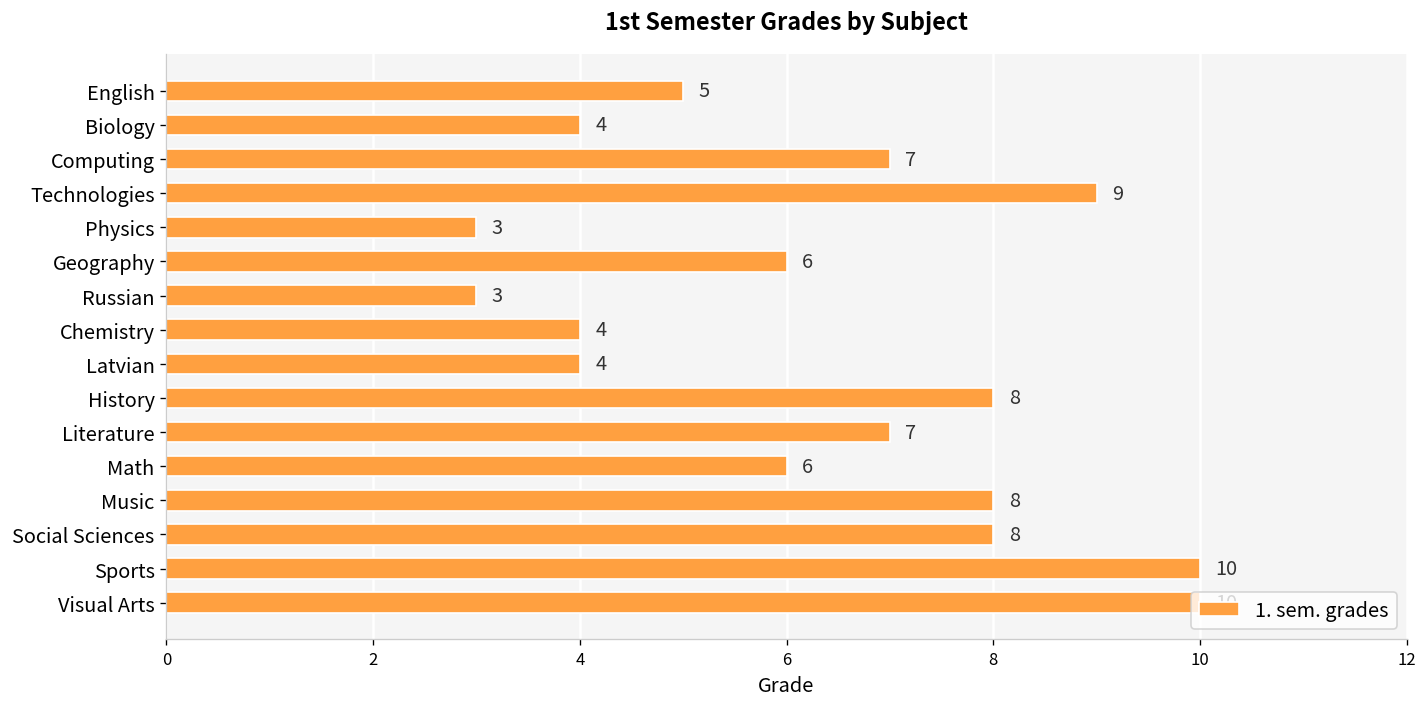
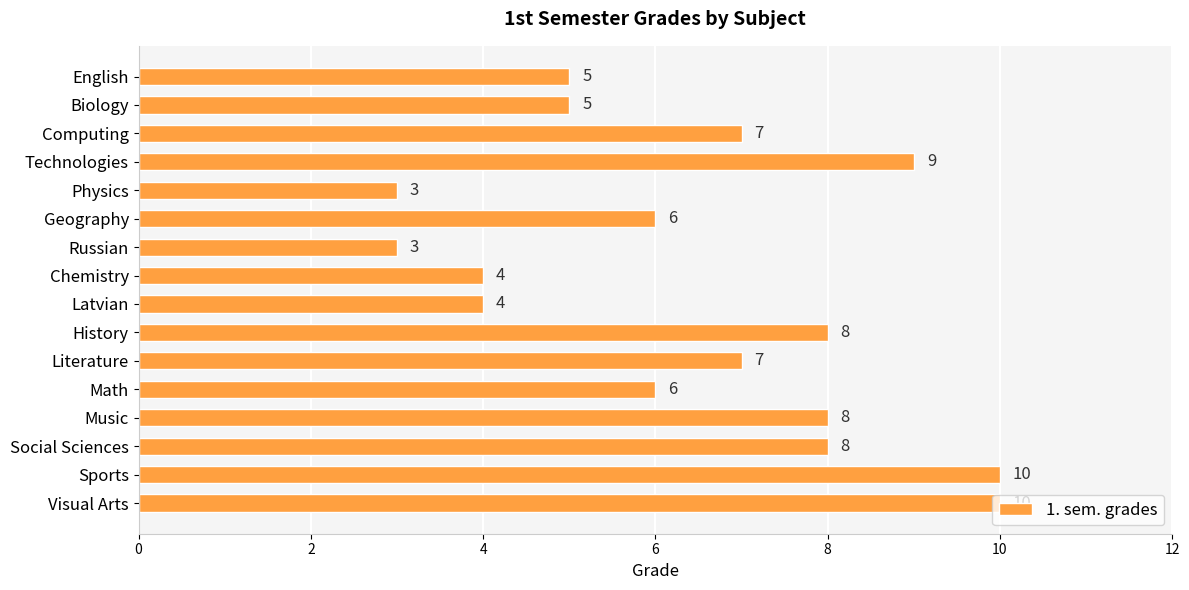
  {
    "English": 5,
-   "Biology": 4,
+   "Biology": 5,
    "Computing": 7,
    "Technologies": 9,
    "Physics": 3,
    "Geography": 6,
    "Russian": 3,
    "Chemistry": 4,
    "Latvian": 4,
    "History": 8,
    "Literature": 7,
    "Math": 6,
    "Music": 8,
    "Social Sciences": 8,
    "Sports": 10
  }
